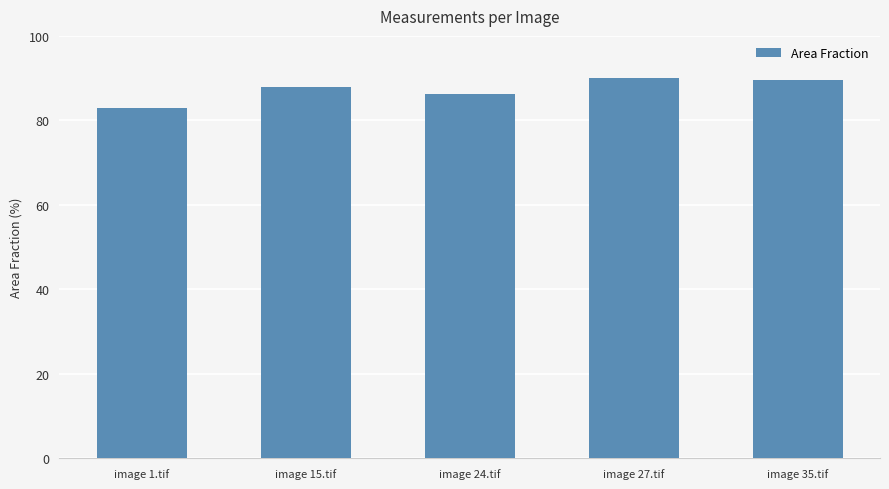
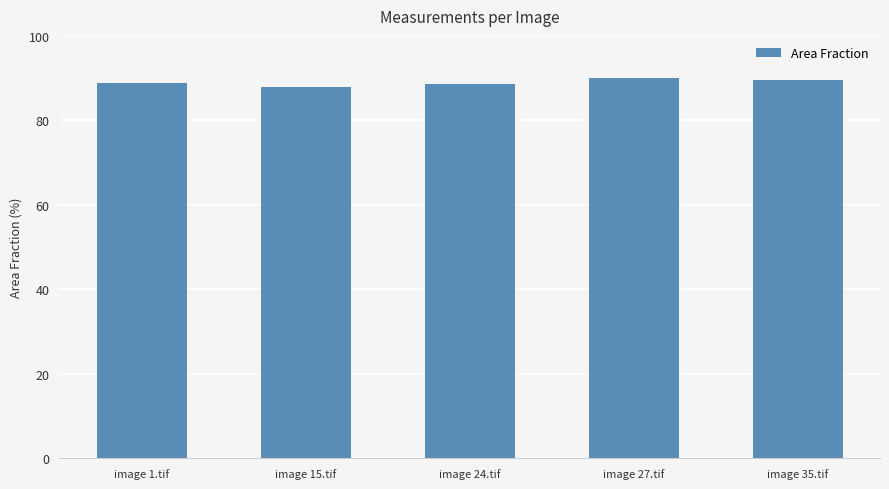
  {
-   "image 1.tif": 83,
+   "image 1.tif": 89,
    "image 15.tif": 88,
-   "image 24.tif": 86,
+   "image 24.tif": 89,
    "image 27.tif": 90,
    "image 35.tif": 90
  }
